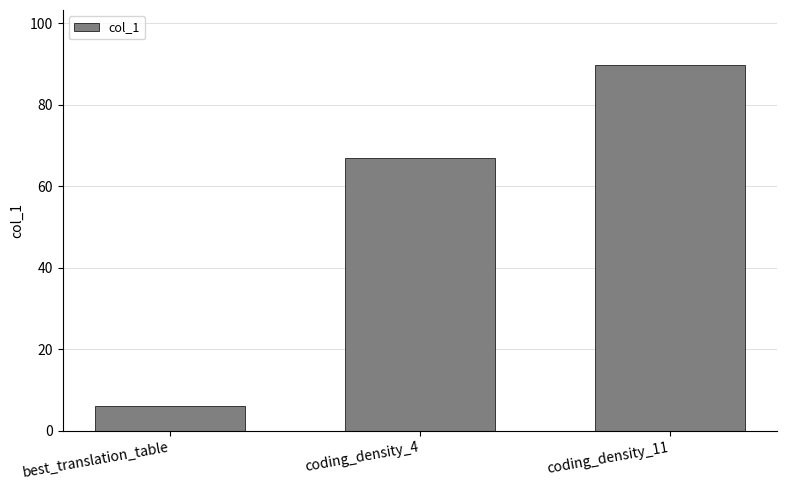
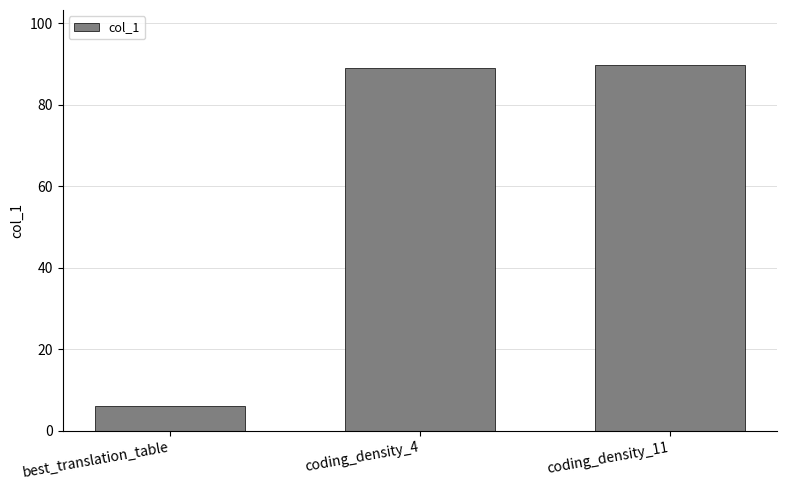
  {
    "best_translation_table": 6,
-   "coding_density_4": 67,
+   "coding_density_4": 89,
    "coding_density_11": 90
  }
